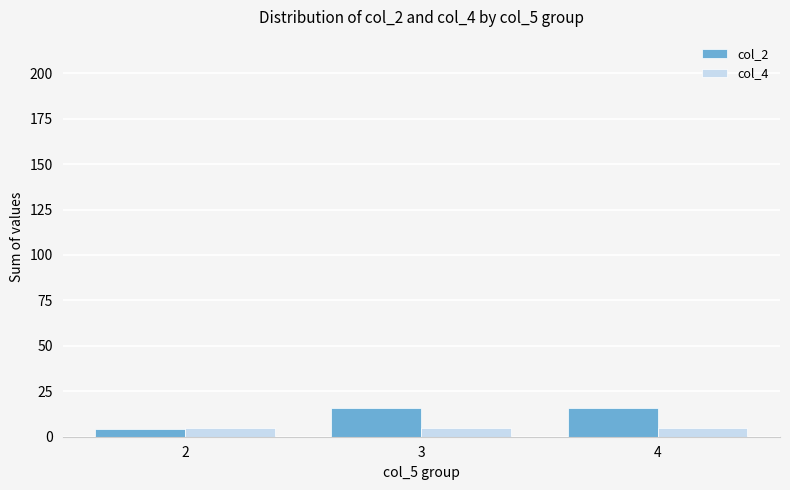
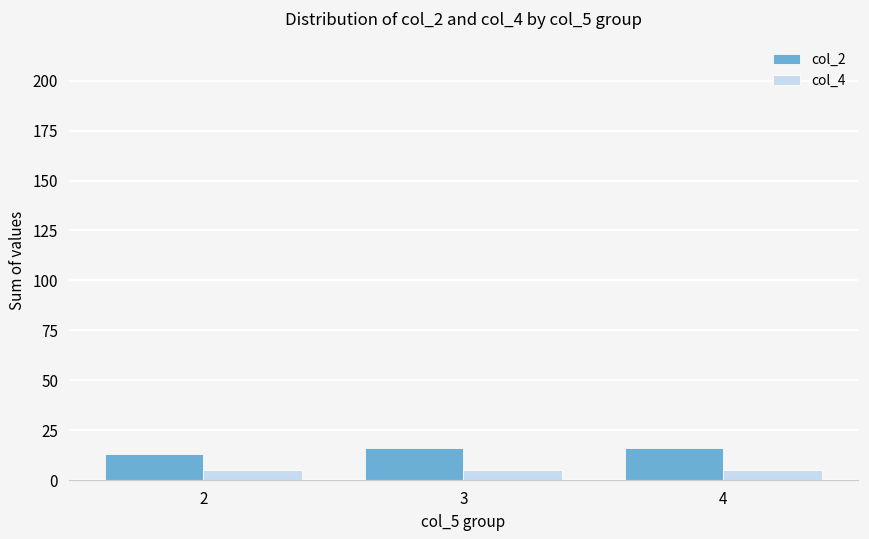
  {
    "col_2": {
-     "2": 4,
+     "2": 13,
      "3": 16,
      "4": 16
    },
    "col_4": {
      "2": 5,
      "3": 5,
      "4": 5
    }
  }
